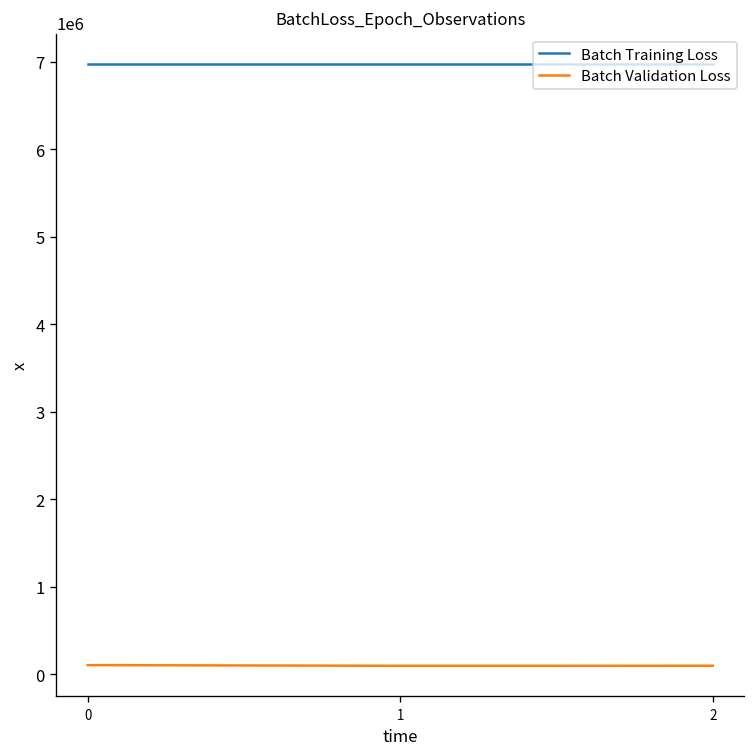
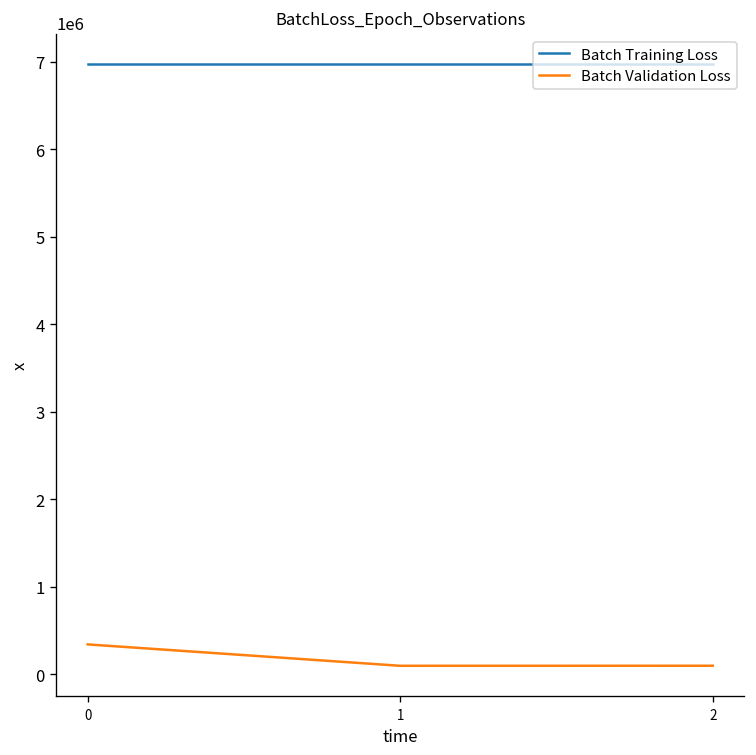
  {
    "Batch Training Loss": {
      "0": 7000000,
      "1": 7000000
    },
    "Batch Validation Loss": {
-     "0": 100000,
+     "0": 300000,
      "1": 100000,
      "2": 100000
    }
  }
